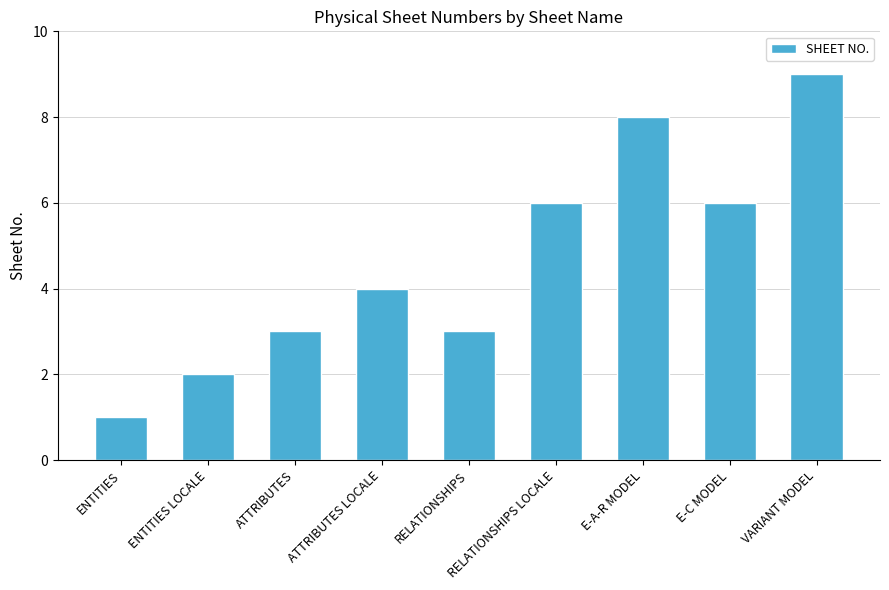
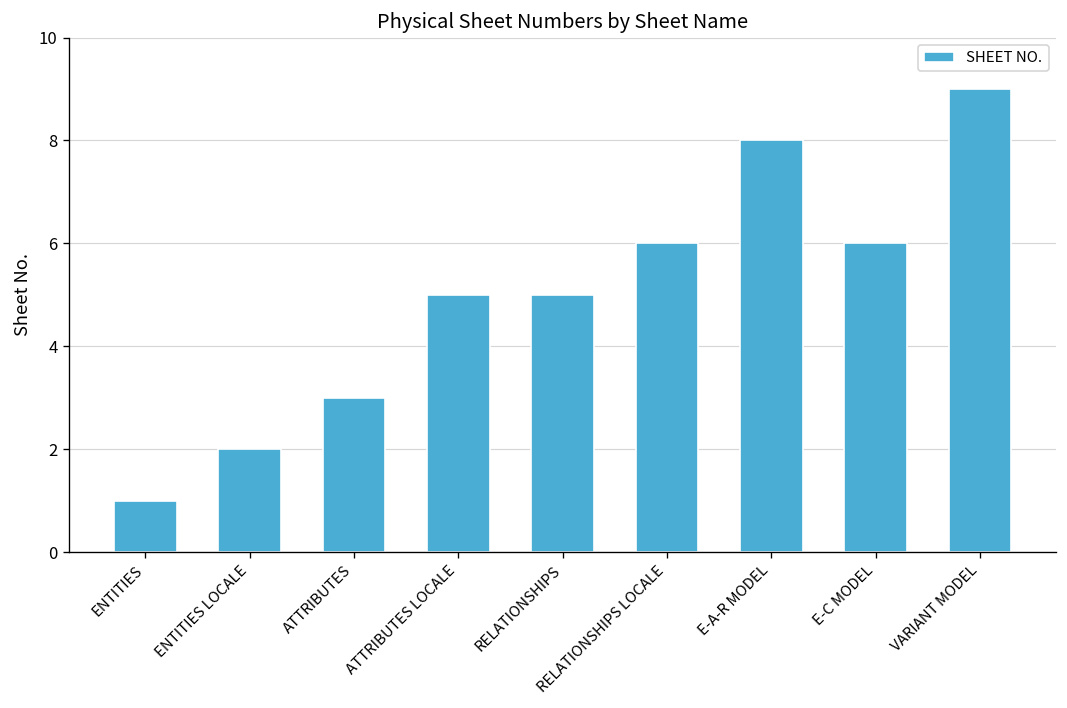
  {
    "ENTITIES": 1,
    "ENTITIES LOCALE": 2,
    "ATTRIBUTES": 3,
-   "ATTRIBUTES LOCALE": 4,
-   "RELATIONSHIPS": 3,
+   "ATTRIBUTES LOCALE": 5,
+   "RELATIONSHIPS": 5,
    "RELATIONSHIPS LOCALE": 6,
    "E-A-R MODEL": 8,
    "E-C MODEL": 6,
    "VARIANT MODEL": 9
  }
